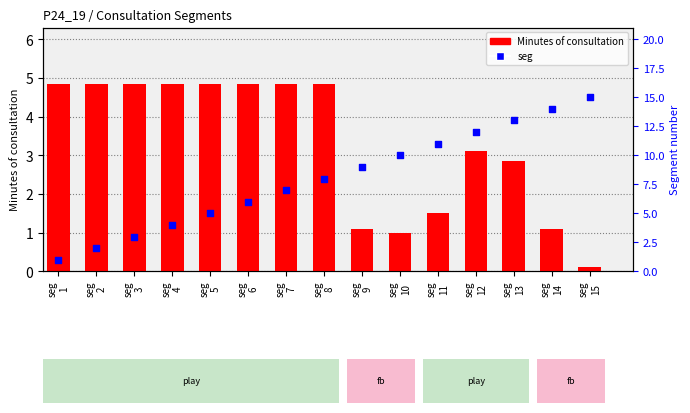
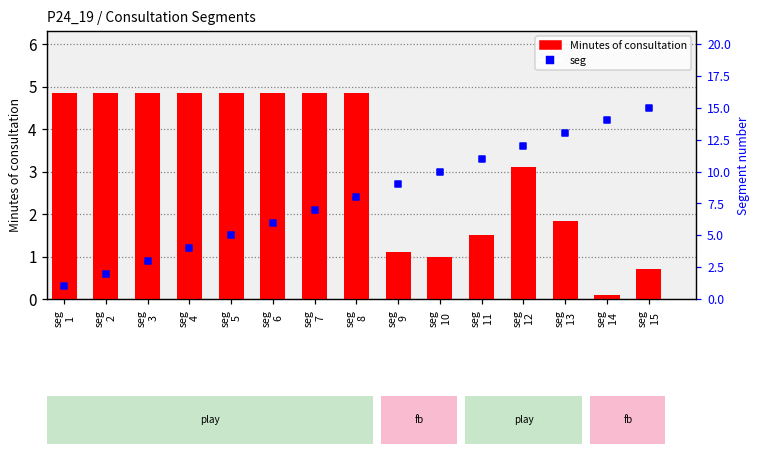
  {
    "Minutes of consultation": {
      "seg 1": 4.9,
      "seg 2": 4.9,
      "seg 3": 4.9,
      "seg 4": 4.9,
      "seg 5": 4.9,
      "seg 6": 4.9,
      "seg 7": 4.9,
      "seg 8": 4.9,
      "seg 9": 1.1,
      "seg 10": 1.0,
      "seg 11": 1.5,
      "seg 12": 3.1,
-     "seg 13": 2.9,
-     "seg 14": 1.1,
-     "seg 15": 0.1
+     "seg 13": 1.8,
+     "seg 14": 0.1,
+     "seg 15": 0.7
    }
  }
